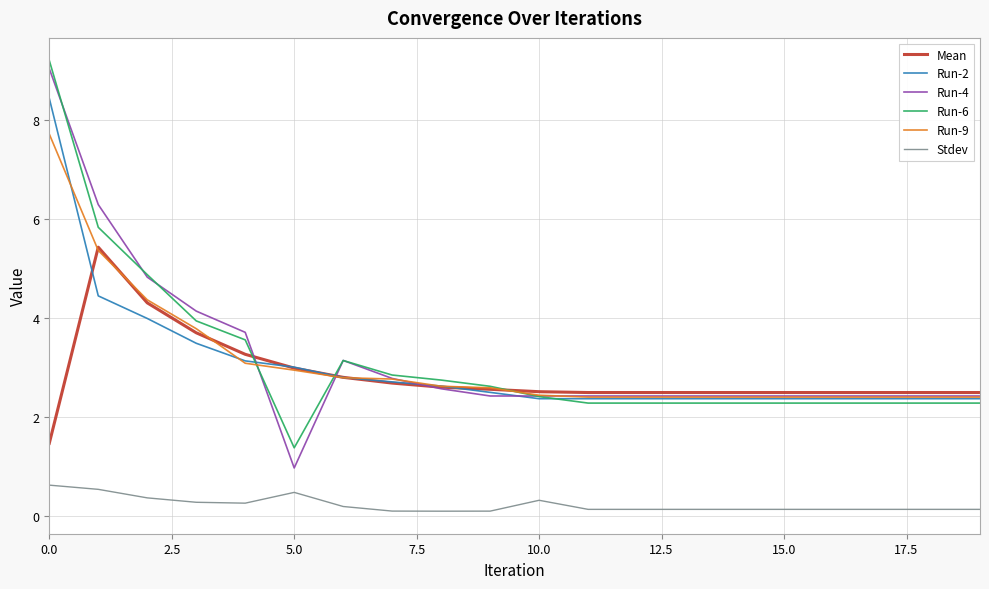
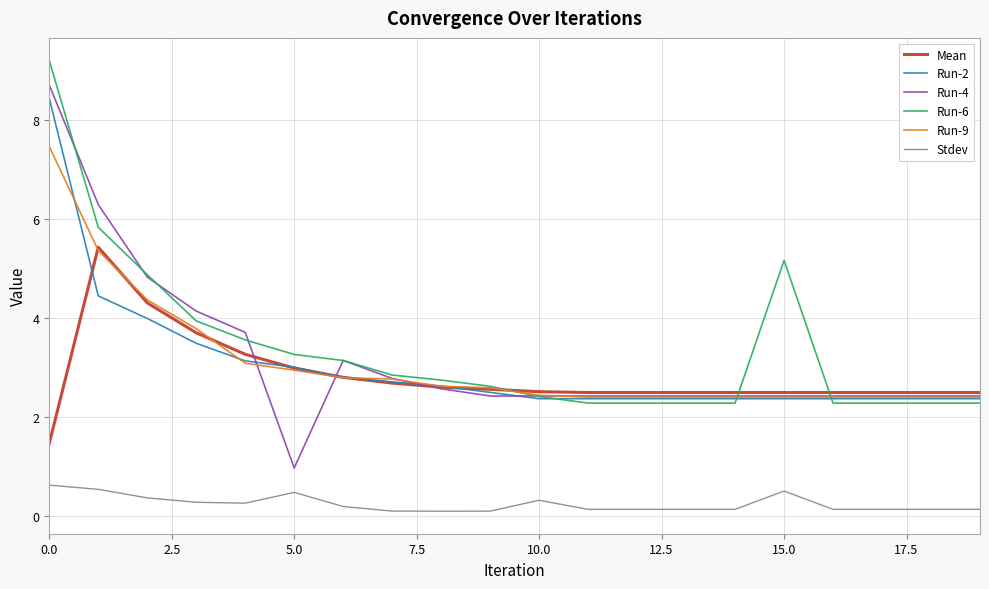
  {
    "Mean": {
      "0.0": 1.5,
      "10.0": 2.5,
      "15.0": 2.5
    },
    "Run-2": {
      "0.0": 8.4
    },
    "Run-4": {
-     "0.0": 9.0,
+     "0.0": 8.7,
      "5.0": 1.0
    },
    "Run-6": {
      "0.0": 9.2,
-     "5.0": 1.4,
-     "15.0": 2.3
+     "5.0": 3.3,
+     "15.0": 5.2
    },
    "Run-9": {
-     "0.0": 7.7
+     "0.0": 7.5
    },
    "Stdev": {
      "0.0": 0.6,
      "5.0": 0.5,
      "10.0": 0.3,
-     "15.0": 0.1
+     "15.0": 0.5
    }
  }
